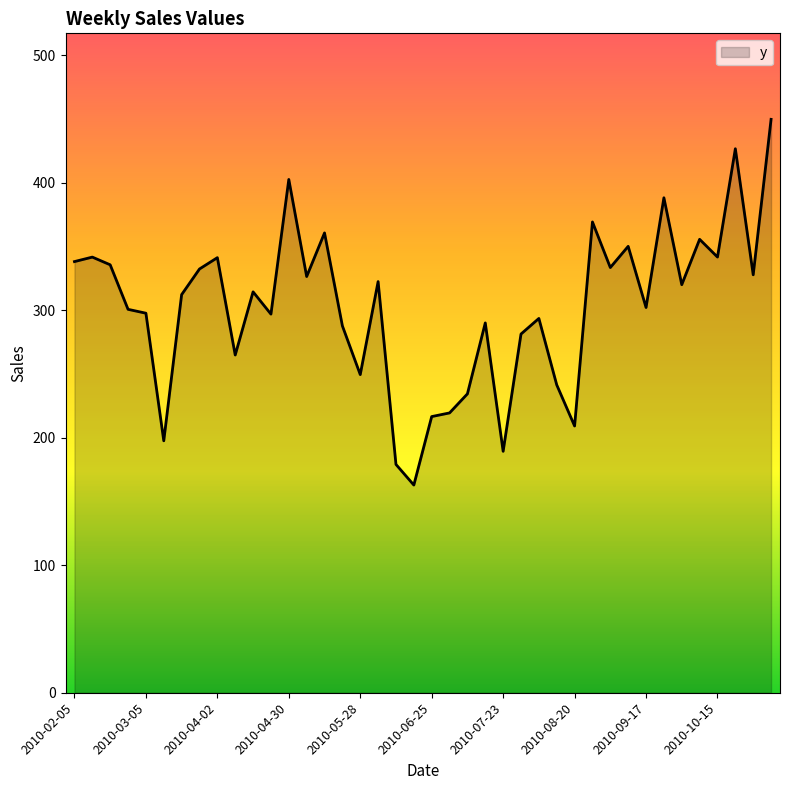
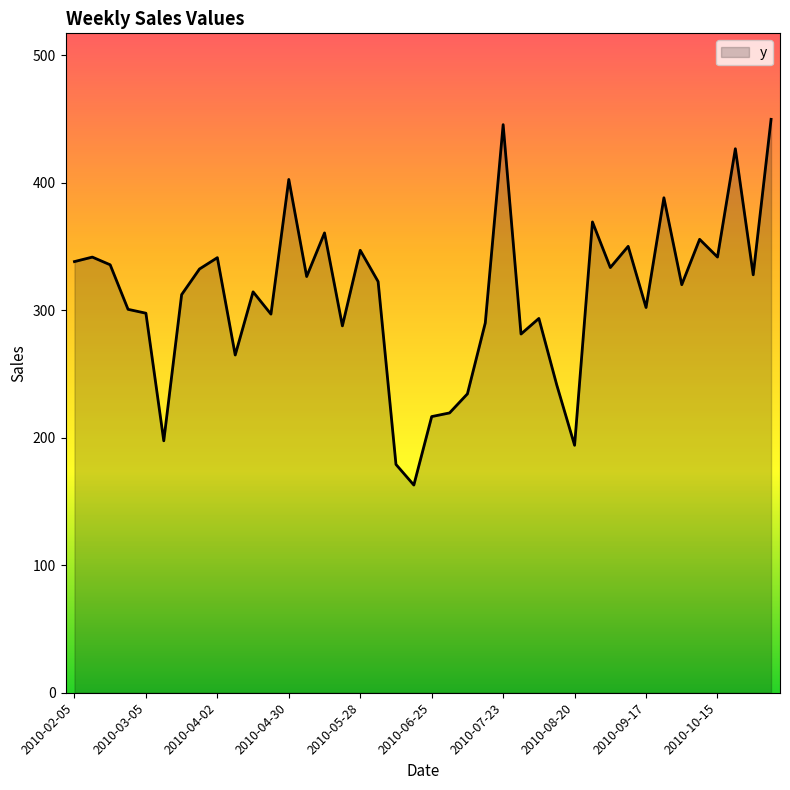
  {
    "2010-02-05": 338,
    "2010-03-05": 298,
    "2010-04-02": 341,
    "2010-04-30": 403,
-   "2010-05-28": 250,
+   "2010-05-28": 347,
    "2010-06-25": 217,
-   "2010-07-23": 189,
-   "2010-08-20": 209,
+   "2010-07-23": 446,
+   "2010-08-20": 194,
    "2010-09-17": 302,
    "2010-10-15": 342
  }
